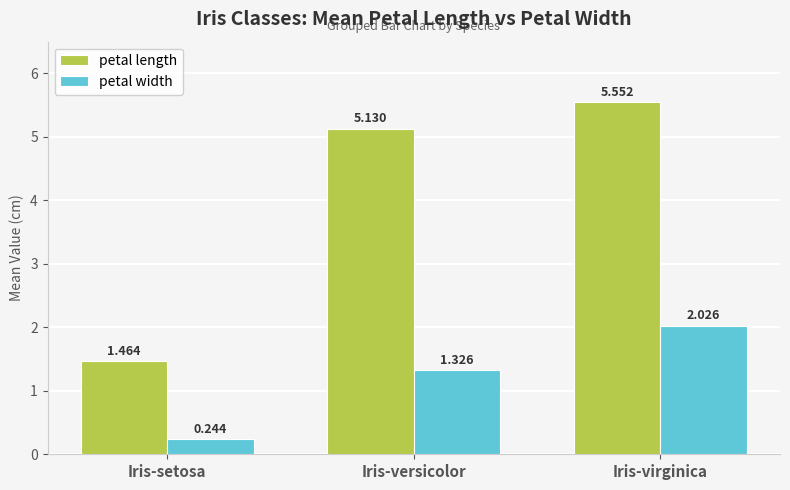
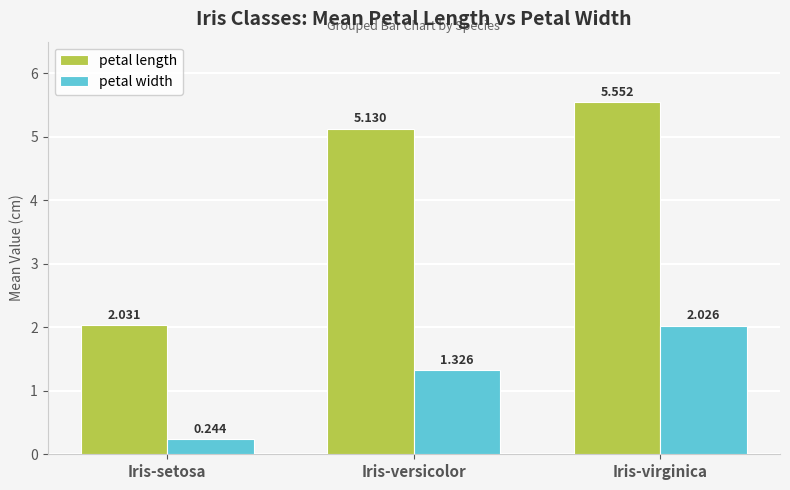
  {
    "petal length": {
-     "Iris-setosa": 1.464,
+     "Iris-setosa": 2.031,
      "Iris-versicolor": 5.130,
      "Iris-virginica": 5.552
    },
    "petal width": {
      "Iris-setosa": 0.244,
      "Iris-versicolor": 1.326,
      "Iris-virginica": 2.026
    }
  }
